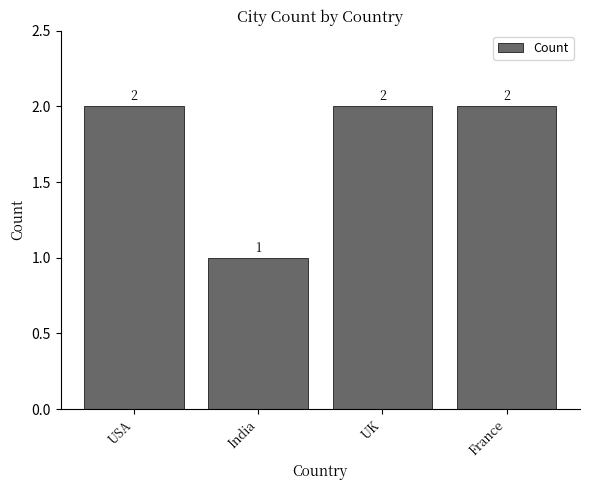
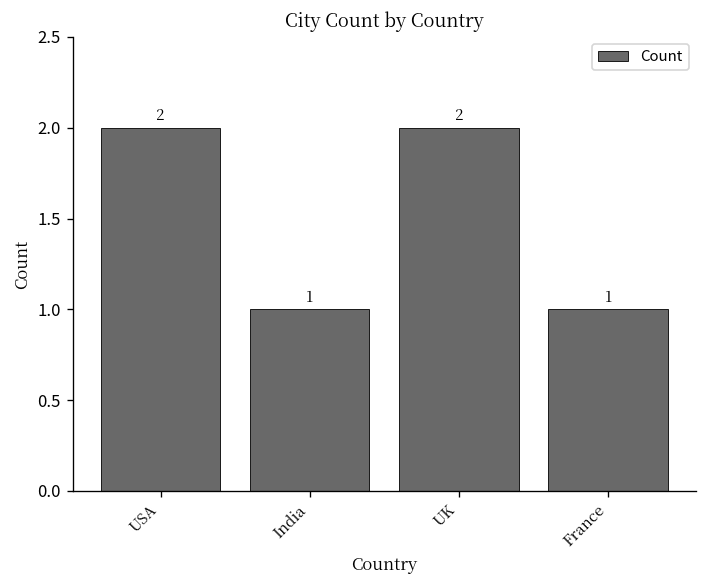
  {
    "USA": 2,
    "India": 1,
    "UK": 2,
-   "France": 2
+   "France": 1
  }
